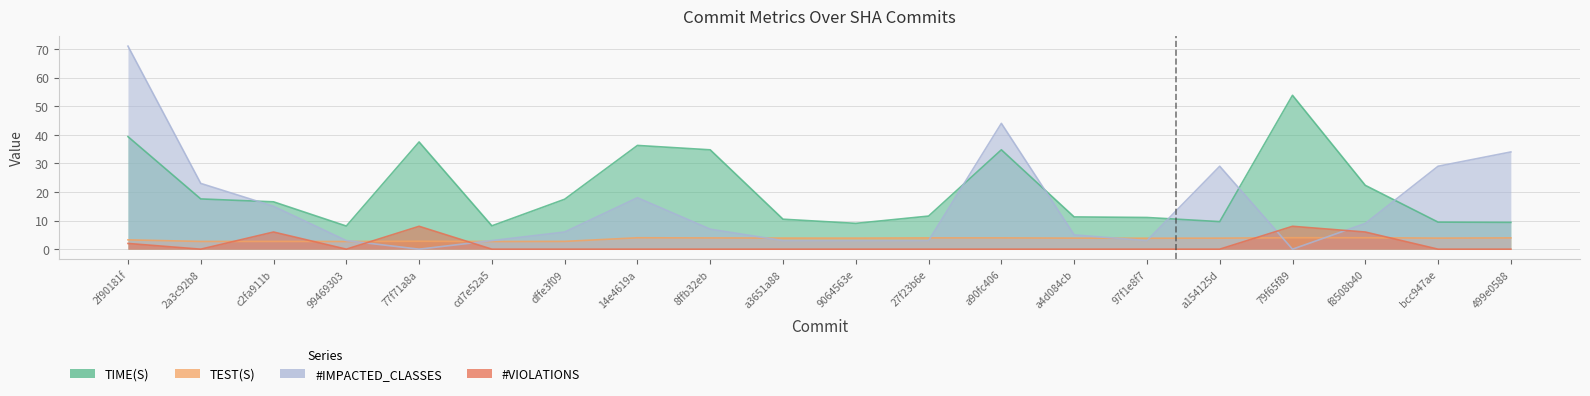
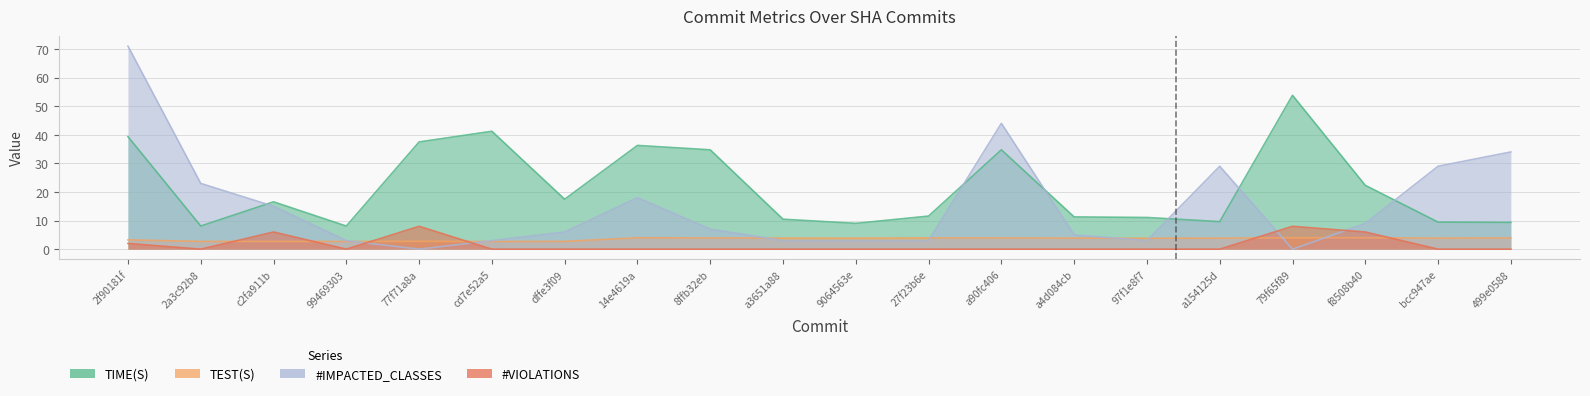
  {
    "TIME(S)": {
      "2f90181f": 39,
-     "2a3c92b8": 18,
+     "2a3c92b8": 8,
      "c2fa911b": 17,
      "99469303": 8,
      "77f71a8a": 37,
-     "cd7e52a5": 8,
+     "cd7e52a5": 41,
      "dffe3f09": 17,
      "14e4619a": 36,
      "8ffb32eb": 35,
      "a3651a88": 10,
      "9064563e": 9,
      "27f23b6e": 12,
      "a90fc406": 35,
      "a4d084cb": 11,
      "97f1e8f7": 11,
      "a154125d": 10,
      "79f65f89": 54,
      "f8508b40": 22,
      "bcc947ae": 9,
      "499e0588": 9
    },
    "#IMPACTED_CLASSES": {
      "2f90181f": 71,
      "2a3c92b8": 23,
      "c2fa911b": 15,
      "77f71a8a": 0,
      "dffe3f09": 6,
      "14e4619a": 18,
      "8ffb32eb": 7,
      "27f23b6e": 3,
      "a90fc406": 44,
      "a4d084cb": 5,
      "a154125d": 29,
      "79f65f89": 0,
      "f8508b40": 9,
      "bcc947ae": 29,
      "499e0588": 34
    }
  }
